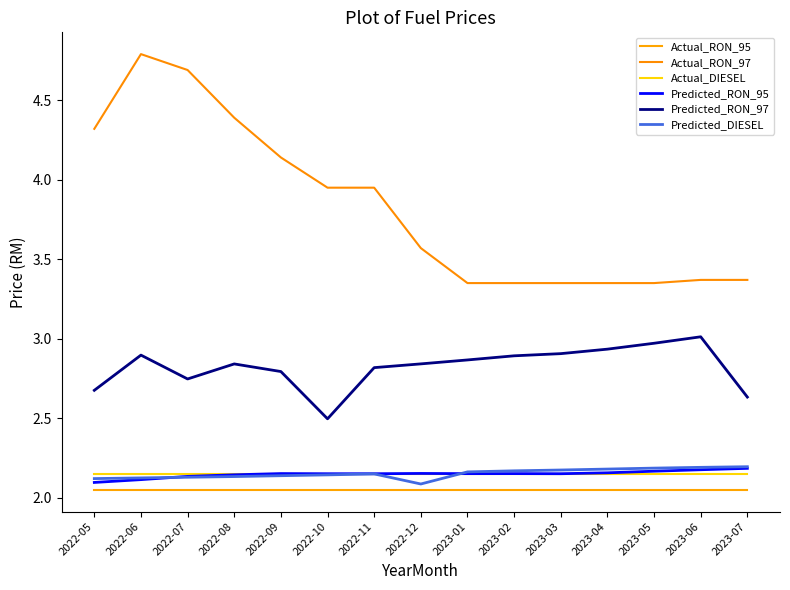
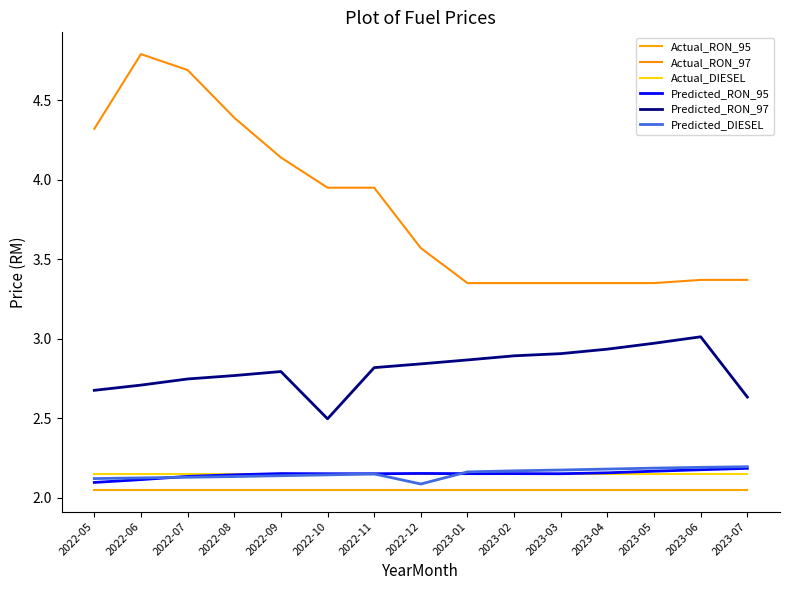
  {
    "Predicted_RON_95": {
      "2022-05": 2.10,
      "2023-05": 2.17
    },
    "Predicted_RON_97": {
      "2022-05": 2.68,
-     "2022-06": 2.90,
+     "2022-06": 2.71,
      "2022-07": 2.75,
-     "2022-08": 2.84,
+     "2022-08": 2.77,
      "2022-09": 2.79,
      "2022-10": 2.50,
      "2022-11": 2.82,
      "2022-12": 2.84,
      "2023-01": 2.87,
      "2023-02": 2.89,
      "2023-03": 2.91,
      "2023-04": 2.93,
      "2023-05": 2.97,
      "2023-06": 3.01,
      "2023-07": 2.63
    },
    "Predicted_DIESEL": {
      "2022-05": 2.12,
      "2022-12": 2.09,
      "2023-02": 2.17,
      "2023-03": 2.17,
      "2023-04": 2.18,
      "2023-05": 2.19
    }
  }
